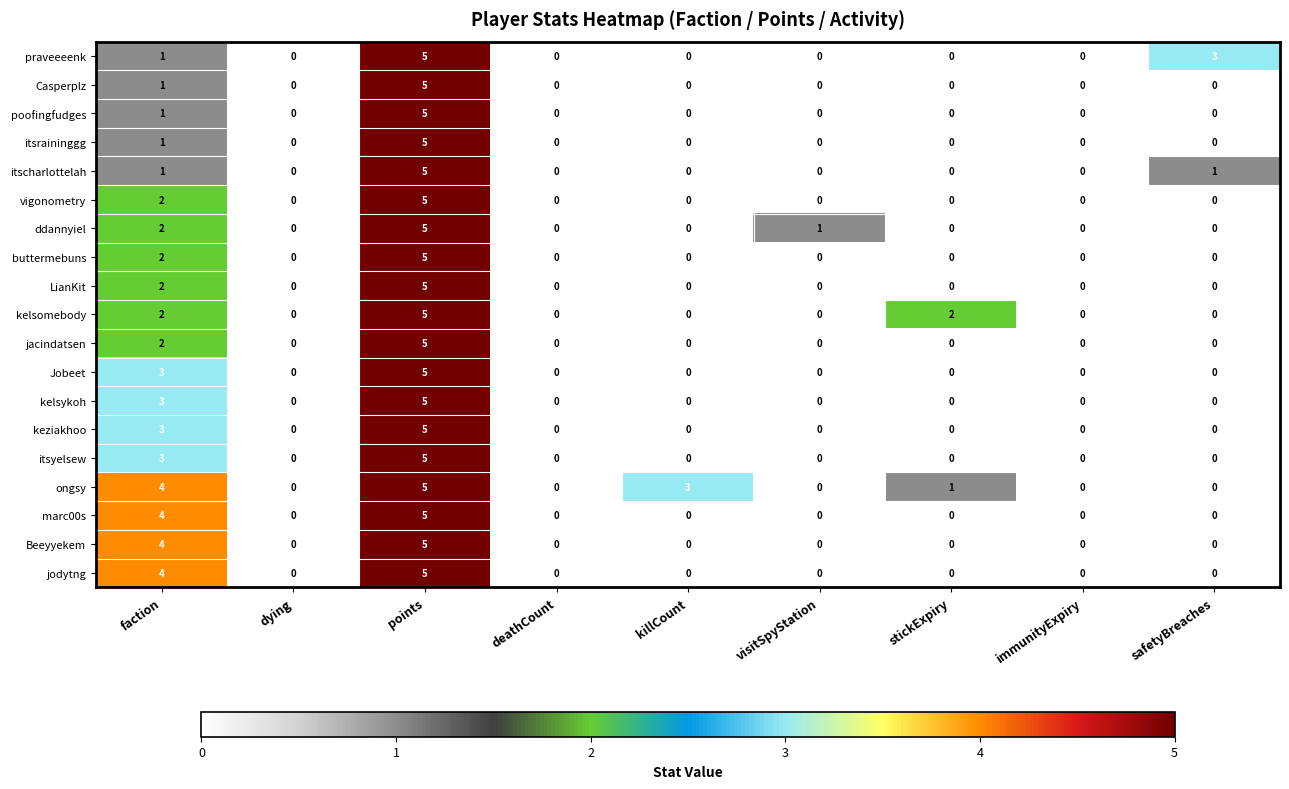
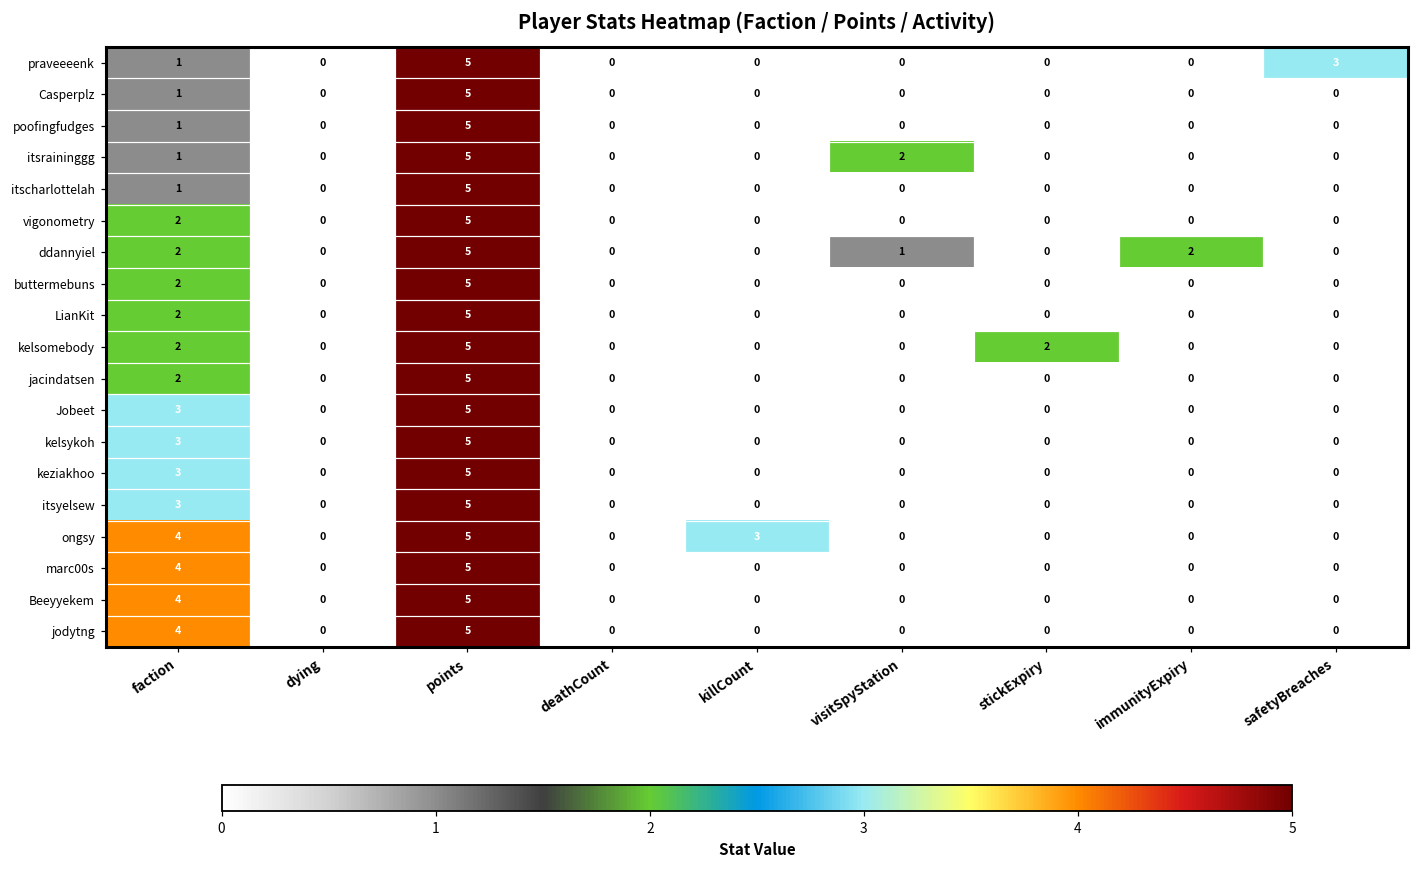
  {
    "praveeeenk": {
      "faction": 1,
      "dying": 0,
      "points": 5,
      "deathCount": 0,
      "killCount": 0,
      "visitSpyStation": 0,
      "stickExpiry": 0,
      "immunityExpiry": 0,
      "safetyBreaches": 3
    },
    "Casperplz": {
      "faction": 1,
      "dying": 0,
      "points": 5,
      "deathCount": 0,
      "killCount": 0,
      "visitSpyStation": 0,
      "stickExpiry": 0,
      "immunityExpiry": 0,
      "safetyBreaches": 0
    },
    "poofingfudges": {
      "faction": 1,
      "dying": 0,
      "points": 5,
      "deathCount": 0,
      "killCount": 0,
      "visitSpyStation": 0,
      "stickExpiry": 0,
      "immunityExpiry": 0,
      "safetyBreaches": 0
    },
    "itsraininggg": {
      "faction": 1,
      "dying": 0,
      "points": 5,
      "deathCount": 0,
      "killCount": 0,
-     "visitSpyStation": 0,
+     "visitSpyStation": 2,
      "stickExpiry": 0,
      "immunityExpiry": 0,
      "safetyBreaches": 0
    },
    "itscharlottelah": {
      "faction": 1,
      "dying": 0,
      "points": 5,
      "deathCount": 0,
      "killCount": 0,
      "visitSpyStation": 0,
      "stickExpiry": 0,
      "immunityExpiry": 0,
-     "safetyBreaches": 1
+     "safetyBreaches": 0
    },
    "vigonometry": {
      "faction": 2,
      "dying": 0,
      "points": 5,
      "deathCount": 0,
      "killCount": 0,
      "visitSpyStation": 0,
      "stickExpiry": 0,
      "immunityExpiry": 0,
      "safetyBreaches": 0
    },
    "ddannyiel": {
      "faction": 2,
      "dying": 0,
      "points": 5,
      "deathCount": 0,
      "killCount": 0,
      "visitSpyStation": 1,
      "stickExpiry": 0,
-     "immunityExpiry": 0,
+     "immunityExpiry": 2,
      "safetyBreaches": 0
    },
    "buttermebuns": {
      "faction": 2,
      "dying": 0,
      "points": 5,
      "deathCount": 0,
      "killCount": 0,
      "visitSpyStation": 0,
      "stickExpiry": 0,
      "immunityExpiry": 0,
      "safetyBreaches": 0
    },
    "LianKit": {
      "faction": 2,
      "dying": 0,
      "points": 5,
      "deathCount": 0,
      "killCount": 0,
      "visitSpyStation": 0,
      "stickExpiry": 0,
      "immunityExpiry": 0,
      "safetyBreaches": 0
    },
    "kelsomebody": {
      "faction": 2,
      "dying": 0,
      "points": 5,
      "deathCount": 0,
      "killCount": 0,
      "visitSpyStation": 0,
      "stickExpiry": 2,
      "immunityExpiry": 0,
      "safetyBreaches": 0
    },
    "jacindatsen": {
      "faction": 2,
      "dying": 0,
      "points": 5,
      "deathCount": 0,
      "killCount": 0,
      "visitSpyStation": 0,
      "stickExpiry": 0,
      "immunityExpiry": 0,
      "safetyBreaches": 0
    },
    "Jobeet": {
      "faction": 3,
      "dying": 0,
      "points": 5,
      "deathCount": 0,
      "killCount": 0,
      "visitSpyStation": 0,
      "stickExpiry": 0,
      "immunityExpiry": 0,
      "safetyBreaches": 0
    },
    "kelsykoh": {
      "faction": 3,
      "dying": 0,
      "points": 5,
      "deathCount": 0,
      "killCount": 0,
      "visitSpyStation": 0,
      "stickExpiry": 0,
      "immunityExpiry": 0,
      "safetyBreaches": 0
    },
    "keziakhoo": {
      "faction": 3,
      "dying": 0,
      "points": 5,
      "deathCount": 0,
      "killCount": 0,
      "visitSpyStation": 0,
      "stickExpiry": 0,
      "immunityExpiry": 0,
      "safetyBreaches": 0
    },
    "itsyelsew": {
      "faction": 3,
      "dying": 0,
      "points": 5,
      "deathCount": 0,
      "killCount": 0,
      "visitSpyStation": 0,
      "stickExpiry": 0,
      "immunityExpiry": 0,
      "safetyBreaches": 0
    },
    "ongsy": {
      "faction": 4,
      "dying": 0,
      "points": 5,
      "deathCount": 0,
      "killCount": 3,
      "visitSpyStation": 0,
-     "stickExpiry": 1,
+     "stickExpiry": 0,
      "immunityExpiry": 0,
      "safetyBreaches": 0
    },
    "marc00s": {
      "faction": 4,
      "dying": 0,
      "points": 5,
      "deathCount": 0,
      "killCount": 0,
      "visitSpyStation": 0,
      "stickExpiry": 0,
      "immunityExpiry": 0,
      "safetyBreaches": 0
    },
    "Beeyyekem": {
      "faction": 4,
      "dying": 0,
      "points": 5,
      "deathCount": 0,
      "killCount": 0,
      "visitSpyStation": 0,
      "stickExpiry": 0,
      "immunityExpiry": 0,
      "safetyBreaches": 0
    },
    "jodytng": {
      "faction": 4,
      "dying": 0,
      "points": 5,
      "deathCount": 0,
      "killCount": 0,
      "visitSpyStation": 0,
      "stickExpiry": 0,
      "immunityExpiry": 0,
      "safetyBreaches": 0
    }
  }
